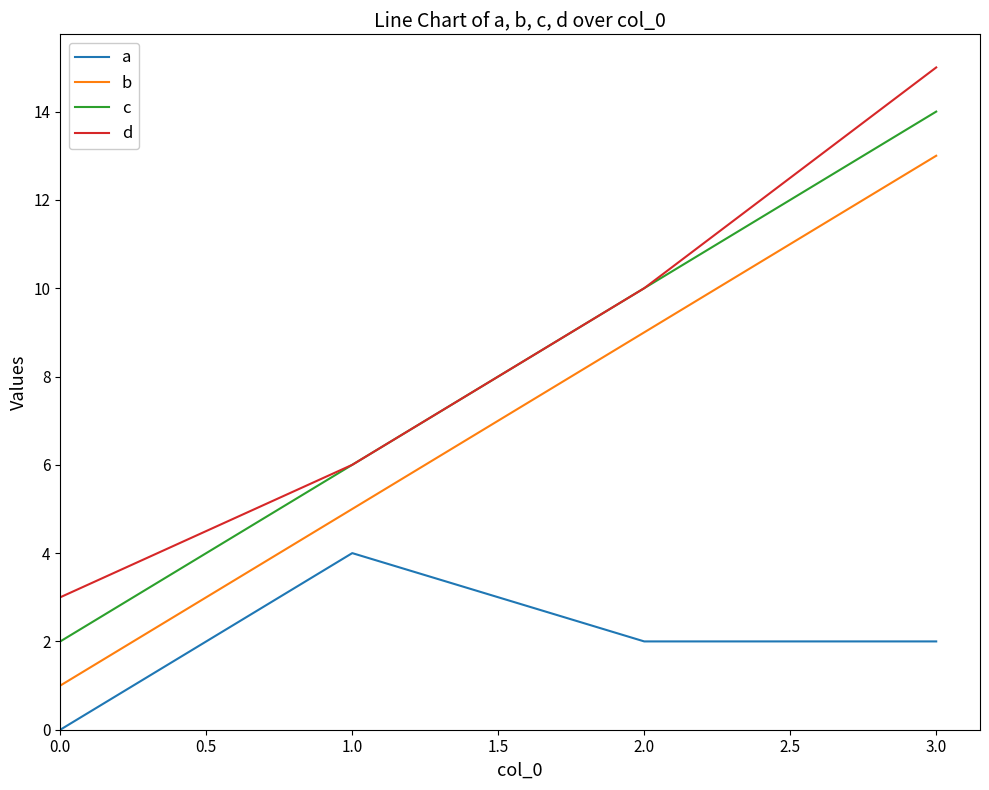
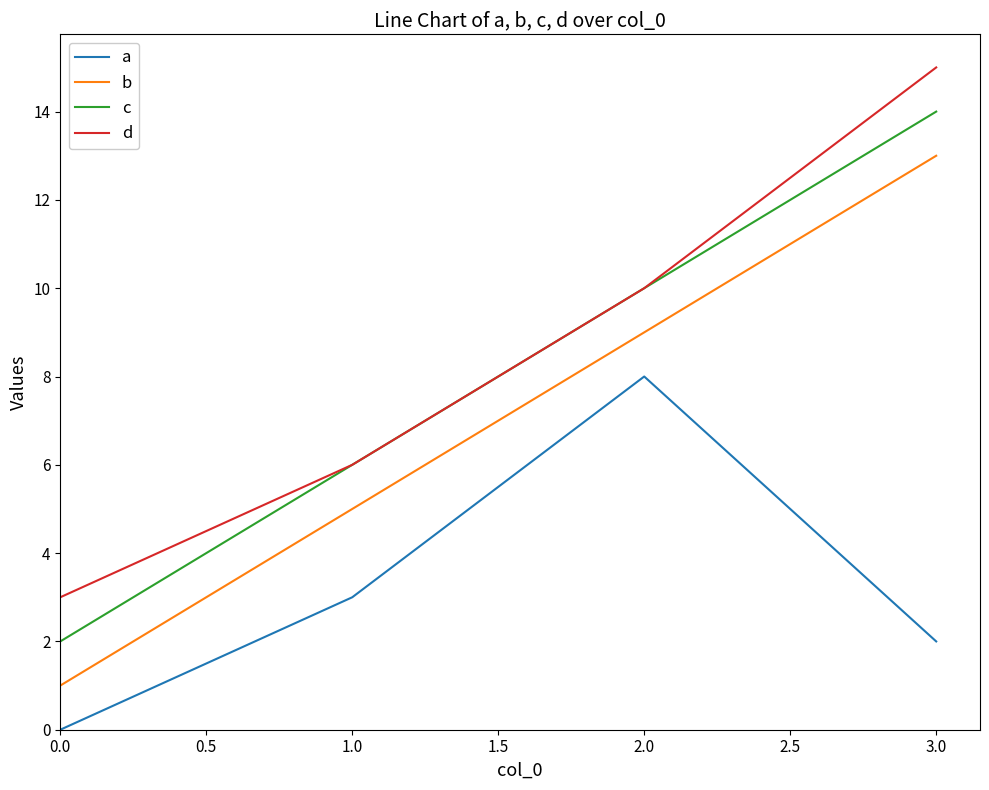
  {
    "a": {
      "0.0": 0,
-     "1.0": 4,
-     "2.0": 2,
+     "1.0": 3,
+     "2.0": 8,
      "3.0": 2
    },
    "b": {
      "0.0": 1,
      "1.0": 5,
      "2.0": 9,
      "3.0": 13
    },
    "c": {
      "0.0": 2,
      "3.0": 14
    },
    "d": {
      "0.0": 3,
      "3.0": 15
    }
  }
